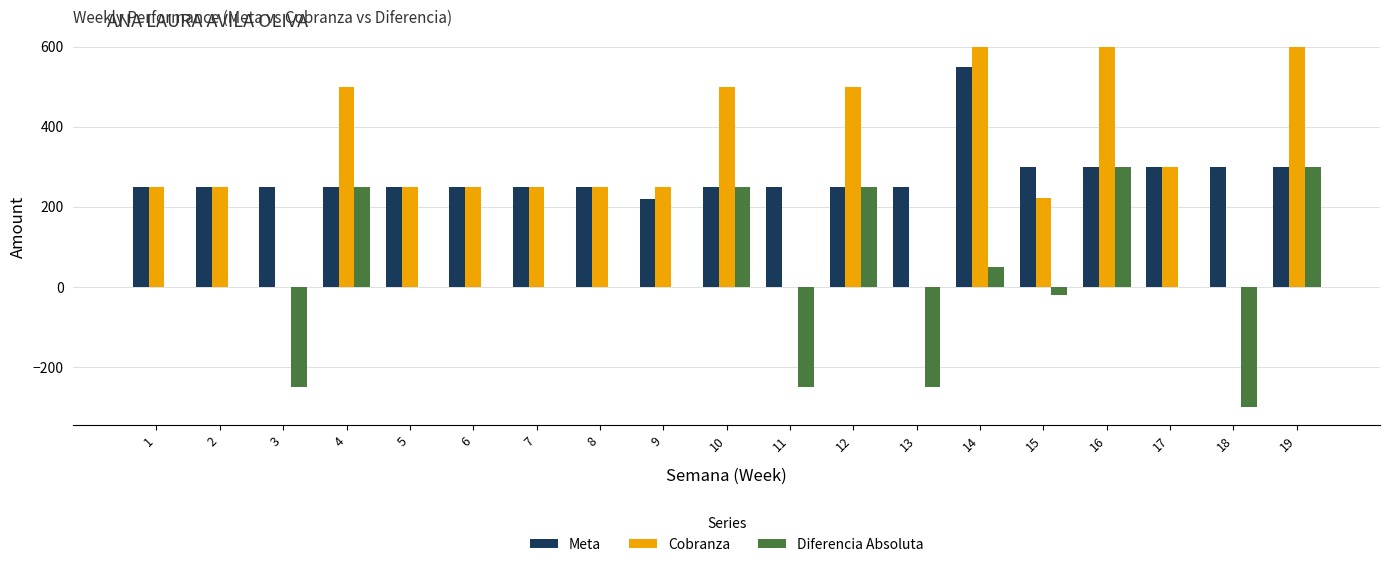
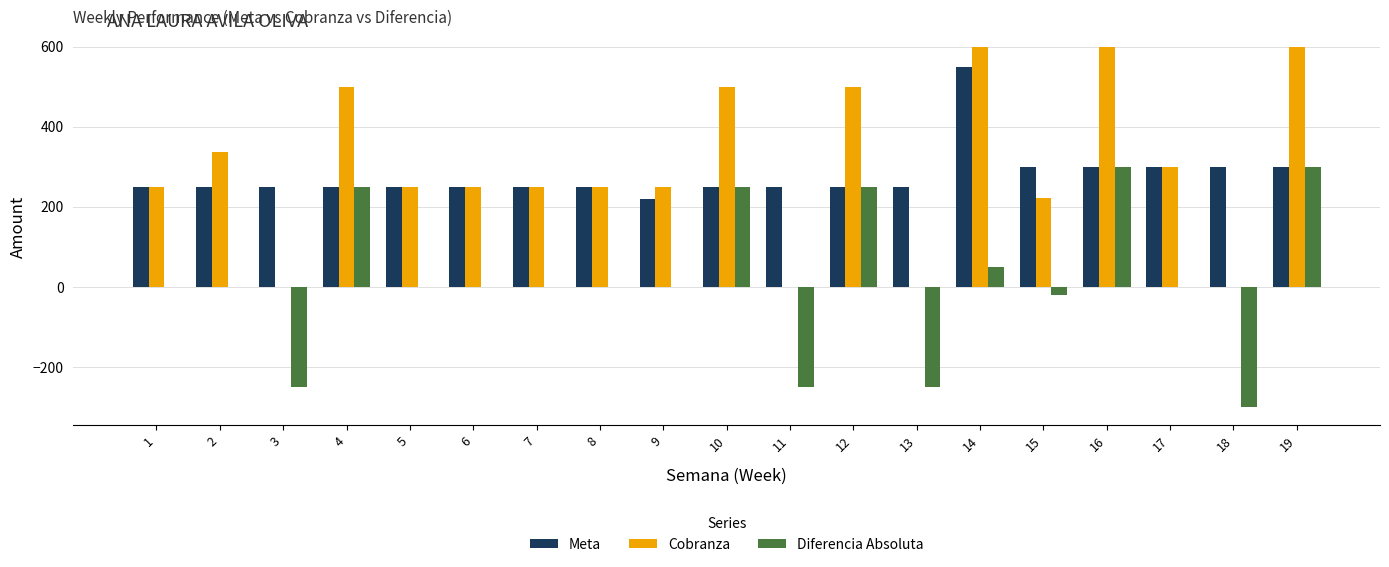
  {
    "Meta": {
      "1": 250,
      "2": 250,
      "3": 250,
      "4": 250,
      "5": 250,
      "6": 250,
      "7": 250,
      "8": 250,
      "9": 220,
      "10": 250,
      "11": 250,
      "12": 250,
      "13": 250,
      "14": 550,
      "15": 300,
      "16": 300,
      "17": 300,
      "18": 300,
      "19": 300
    },
    "Cobranza": {
      "1": 250,
-     "2": 250,
+     "2": 340,
      "3": 0,
      "4": 500,
      "5": 250,
      "6": 250,
      "7": 250,
      "8": 250,
      "9": 250,
      "10": 500,
      "11": 0,
      "12": 500,
      "13": 0,
      "14": 600,
      "15": 220,
      "16": 600,
      "17": 300,
      "18": 0,
      "19": 600
    },
    "Diferencia Absoluta": {
      "1": 0,
      "2": 0,
      "3": -250,
      "4": 250,
      "5": 0,
      "6": 0,
      "7": 0,
      "8": 0,
      "9": 0,
      "10": 250,
      "11": -250,
      "12": 250,
      "13": -250,
      "14": 50,
      "15": -20,
      "16": 300,
      "17": 0,
      "18": -300,
      "19": 300
    }
  }
